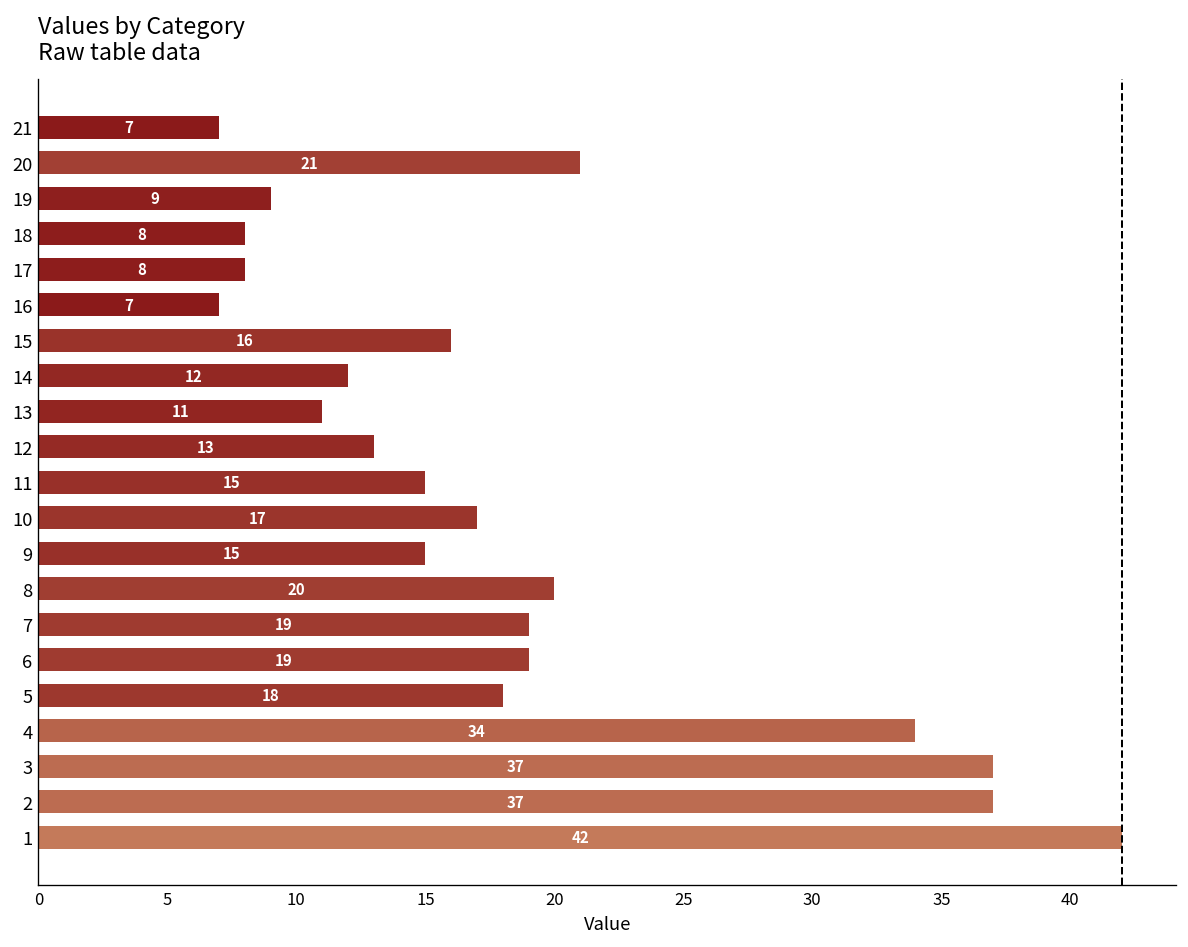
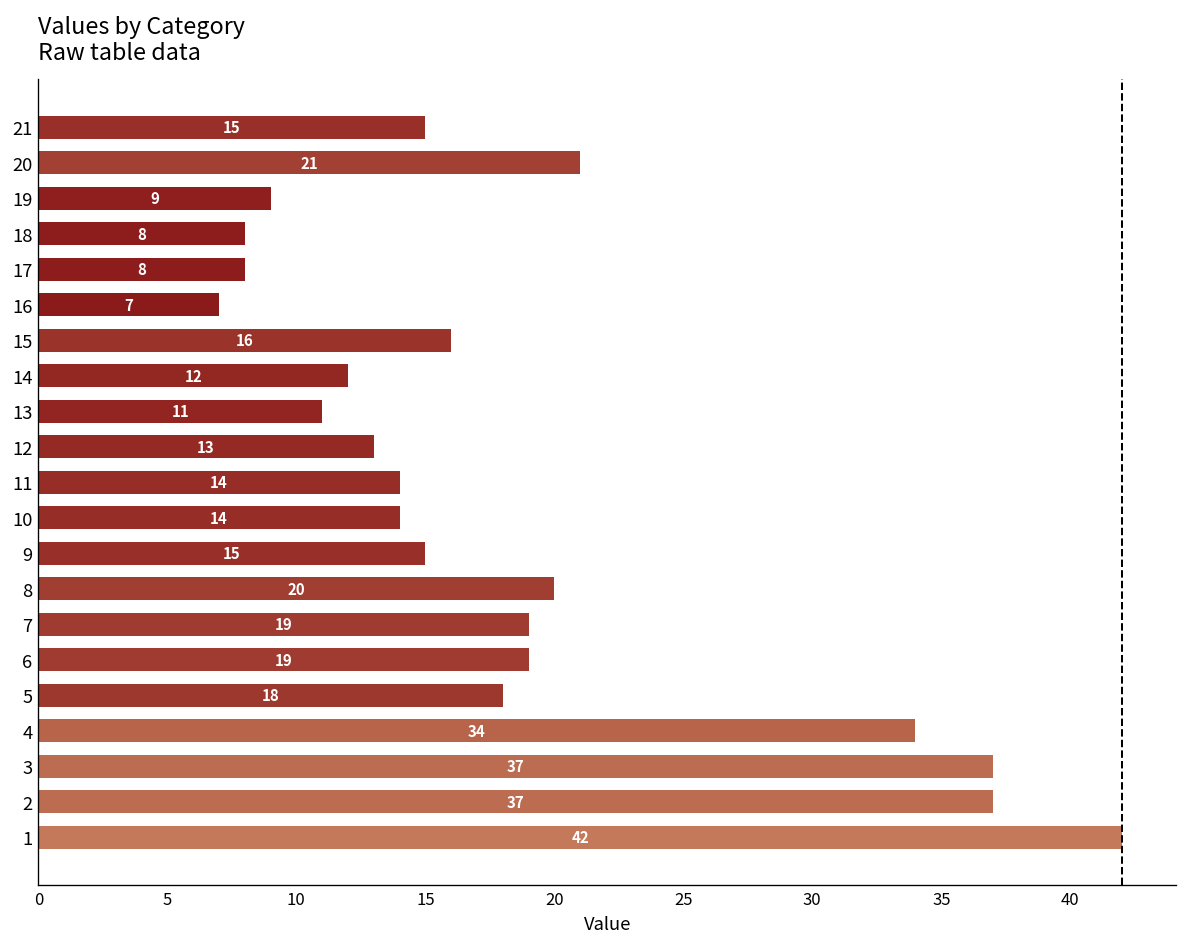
  {
-   "21": 7,
+   "21": 15,
    "20": 21,
    "19": 9,
    "18": 8,
    "17": 8,
    "16": 7,
    "15": 16,
    "14": 12,
    "13": 11,
    "12": 13,
-   "11": 15,
-   "10": 17,
+   "11": 14,
+   "10": 14,
    "9": 15,
    "8": 20,
    "7": 19,
    "6": 19,
    "5": 18,
    "4": 34,
    "3": 37,
    "2": 37,
    "1": 42
  }
